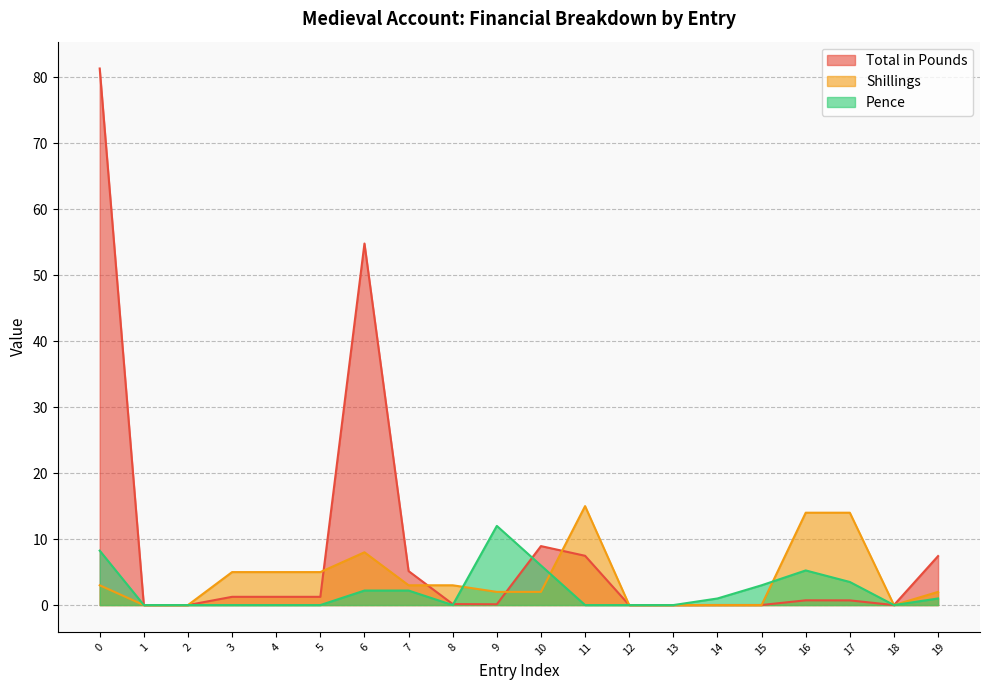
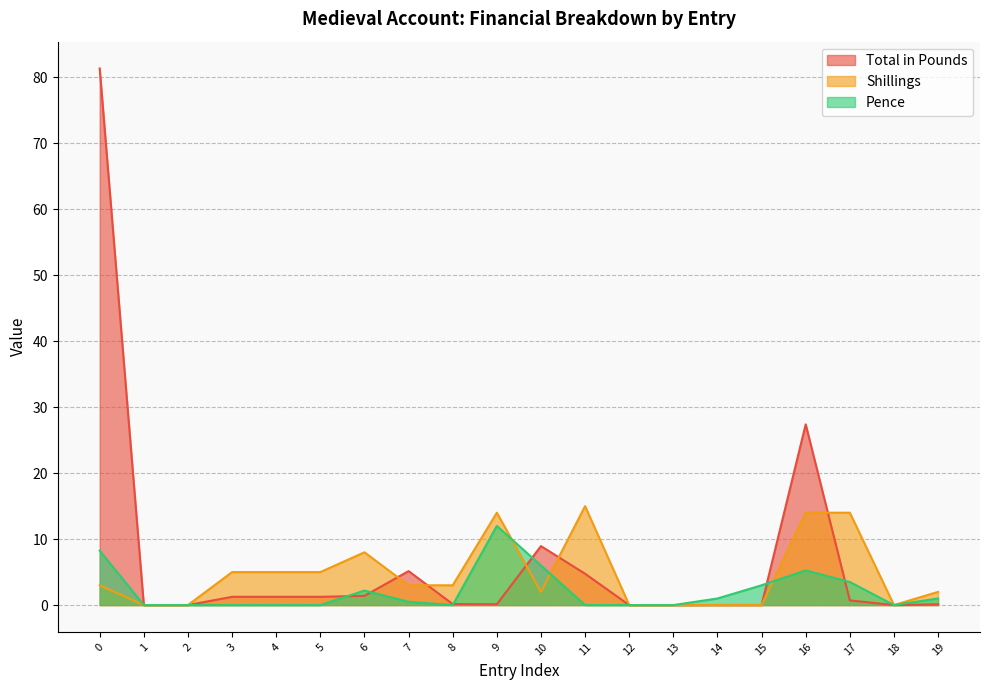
  {
    "Total in Pounds": {
      "0": 81,
      "3": 1,
      "4": 1,
      "5": 1,
-     "6": 55,
+     "6": 1,
      "7": 5,
      "9": 0,
      "10": 9,
-     "11": 7,
-     "16": 1,
+     "11": 5,
+     "16": 27,
      "17": 1,
-     "19": 7
+     "19": 0
    },
    "Shillings": {
      "0": 3,
      "3": 5,
      "4": 5,
      "5": 5,
      "6": 8,
      "7": 3,
      "8": 3,
-     "9": 2,
+     "9": 14,
      "10": 2,
      "11": 15,
      "16": 14,
      "17": 14,
      "19": 2
    },
    "Pence": {
      "0": 8,
      "3": 0,
      "4": 0,
      "5": 0,
      "6": 2,
-     "7": 2,
+     "7": 1,
      "9": 12,
      "10": 6,
      "11": 0,
      "14": 1,
      "15": 3,
      "16": 5,
      "17": 4,
      "19": 1
    }
  }
